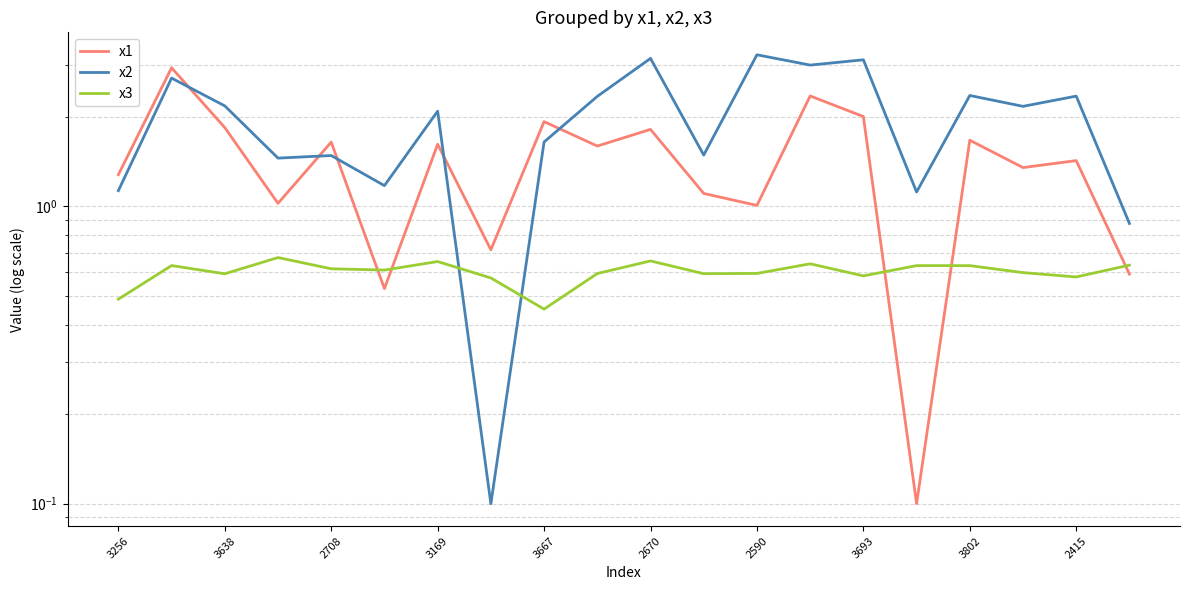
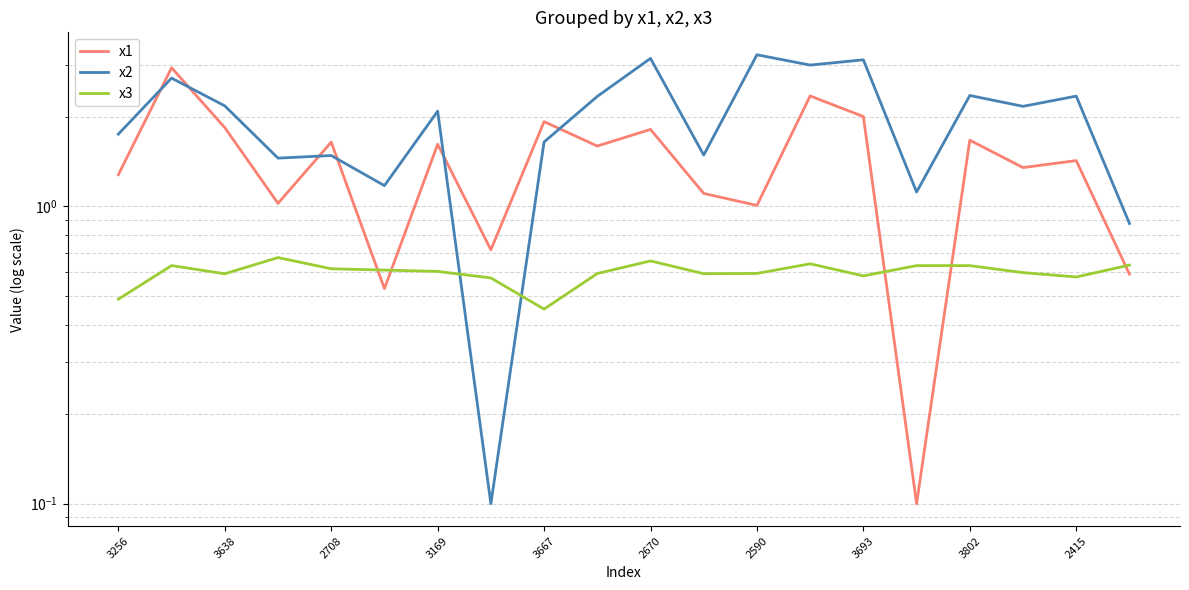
  {
    "x1": {
      "3256": 1.28,
      "3638": 1.8,
      "2708": 1.6,
      "3169": 1.6,
      "3667": 1.9,
      "2670": 1.8,
      "2590": 1.01,
      "3693": 2.0,
      "3802": 1.7,
      "2415": 1.4
    },
    "x2": {
-     "3256": 1.13,
+     "3256": 1.8,
      "3638": 2.2,
      "2708": 1.5,
      "3169": 2.1,
      "3667": 1.6,
      "2670": 3.1,
      "2590": 3.2,
      "3693": 3.1,
      "3802": 2.4,
      "2415": 2.4
    },
    "x3": {
      "3256": 0.49,
      "3638": 0.59,
      "2708": 0.62,
-     "3169": 0.65,
+     "3169": 0.60,
      "3667": 0.45,
      "2670": 0.66,
      "2590": 0.60,
      "3693": 0.58,
      "3802": 0.63,
      "2415": 0.58
    }
  }
